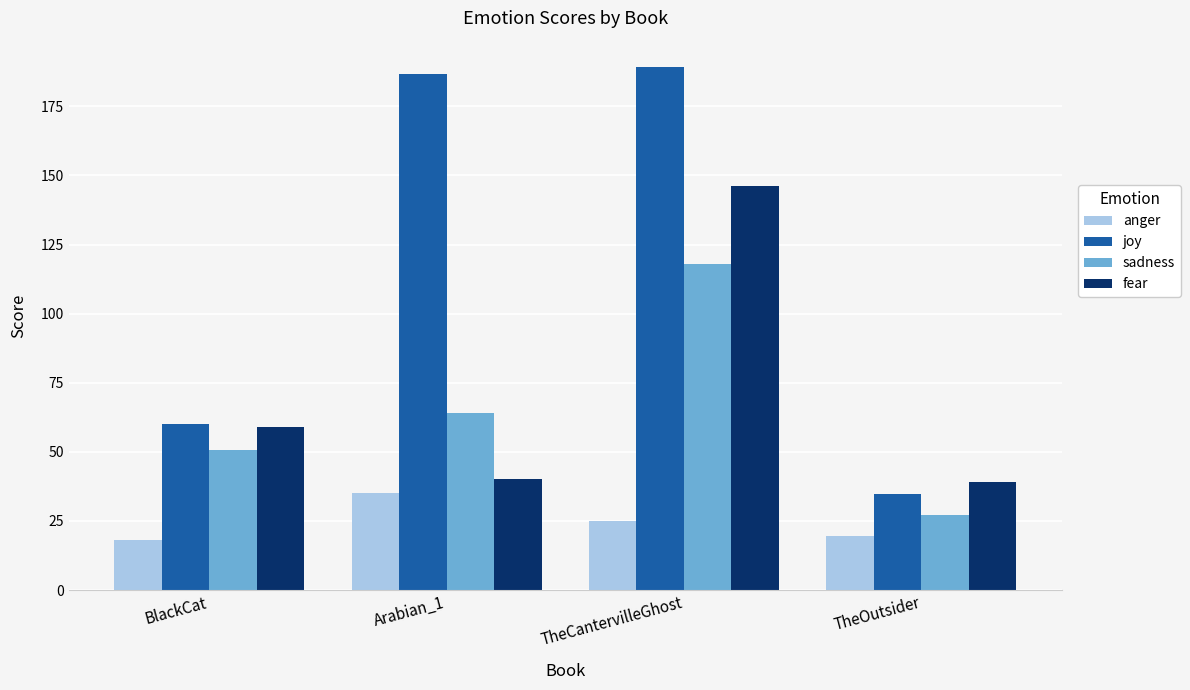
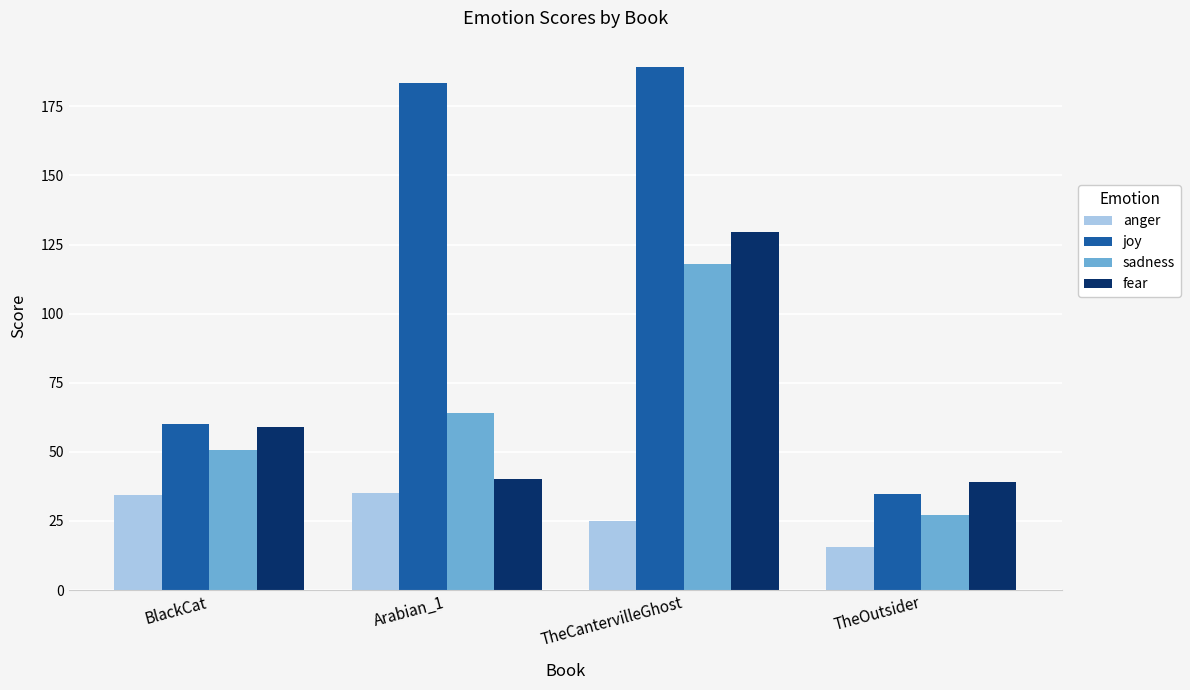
  {
    "anger": {
-     "BlackCat": 18,
+     "BlackCat": 34,
      "Arabian_1": 35,
      "TheCantervilleGhost": 25,
-     "TheOutsider": 20
+     "TheOutsider": 15
    },
    "joy": {
      "BlackCat": 60,
-     "Arabian_1": 187,
+     "Arabian_1": 183,
      "TheCantervilleGhost": 189,
      "TheOutsider": 35
    },
    "sadness": {
      "BlackCat": 51,
      "Arabian_1": 64,
      "TheCantervilleGhost": 118,
      "TheOutsider": 27
    },
    "fear": {
      "BlackCat": 59,
      "Arabian_1": 40,
-     "TheCantervilleGhost": 146,
+     "TheCantervilleGhost": 130,
      "TheOutsider": 39
    }
  }
